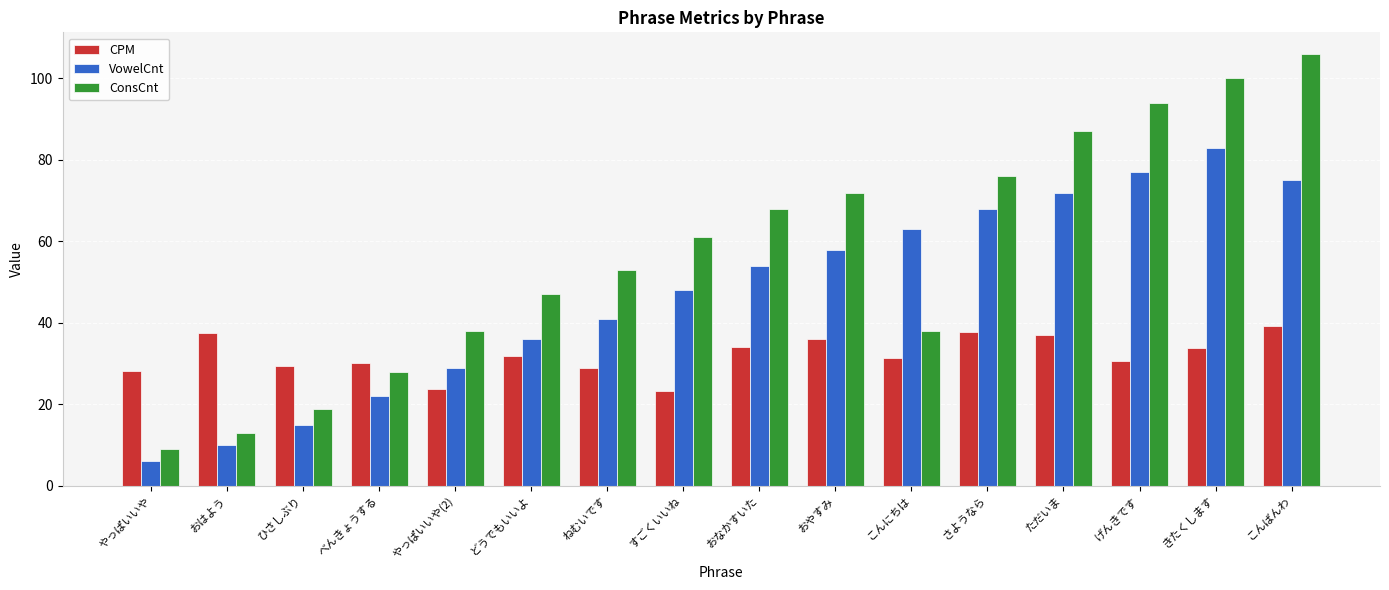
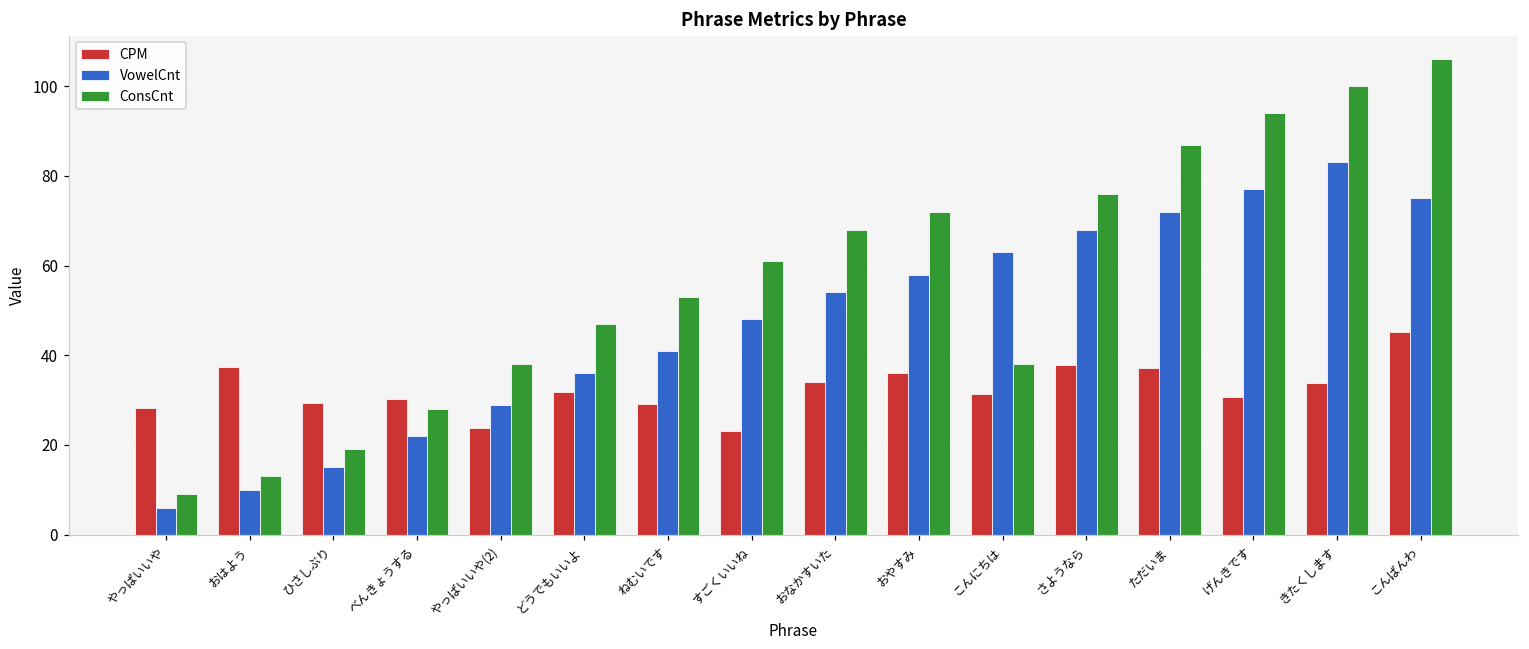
  {
    "CPM": {
      "やっぱいいや": 28,
      "おはよう": 37,
      "ひさしぶり": 29,
      "べんきょうする": 30,
      "やっぱいいや(2)": 24,
      "どうでもいいよ": 32,
      "ねむいです": 29,
      "すごくいいね": 23,
      "おなかすいた": 34,
      "おやすみ": 36,
      "こんにちは": 31,
      "さようなら": 38,
      "ただいま": 37,
      "げんきです": 31,
      "きたくします": 34,
-     "こんばんわ": 39
+     "こんばんわ": 45
    },
    "VowelCnt": {
      "やっぱいいや": 6,
      "おはよう": 10,
      "ひさしぶり": 15,
      "べんきょうする": 22,
      "やっぱいいや(2)": 29,
      "どうでもいいよ": 36,
      "ねむいです": 41,
      "すごくいいね": 48,
      "おなかすいた": 54,
      "おやすみ": 58,
      "こんにちは": 63,
      "さようなら": 68,
      "ただいま": 72,
      "げんきです": 77,
      "きたくします": 83,
      "こんばんわ": 75
    },
    "ConsCnt": {
      "やっぱいいや": 9,
      "おはよう": 13,
      "ひさしぶり": 19,
      "べんきょうする": 28,
      "やっぱいいや(2)": 38,
      "どうでもいいよ": 47,
      "ねむいです": 53,
      "すごくいいね": 61,
      "おなかすいた": 68,
      "おやすみ": 72,
      "こんにちは": 38,
      "さようなら": 76,
      "ただいま": 87,
      "げんきです": 94,
      "きたくします": 100,
      "こんばんわ": 106
    }
  }
